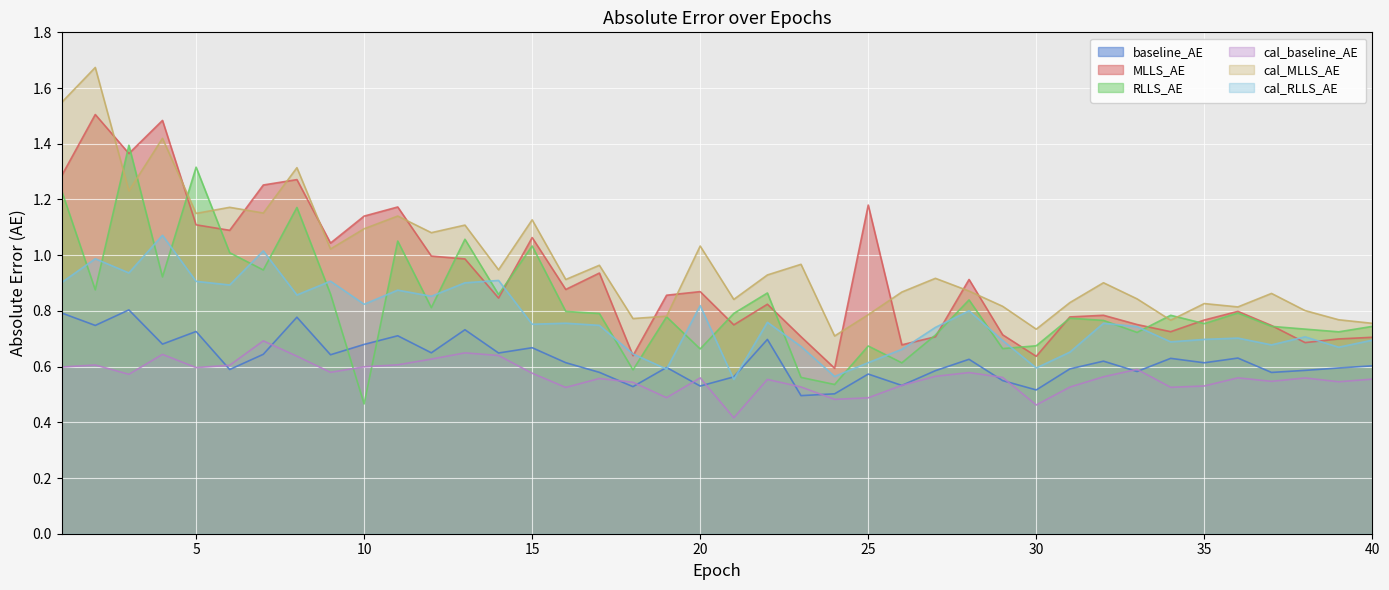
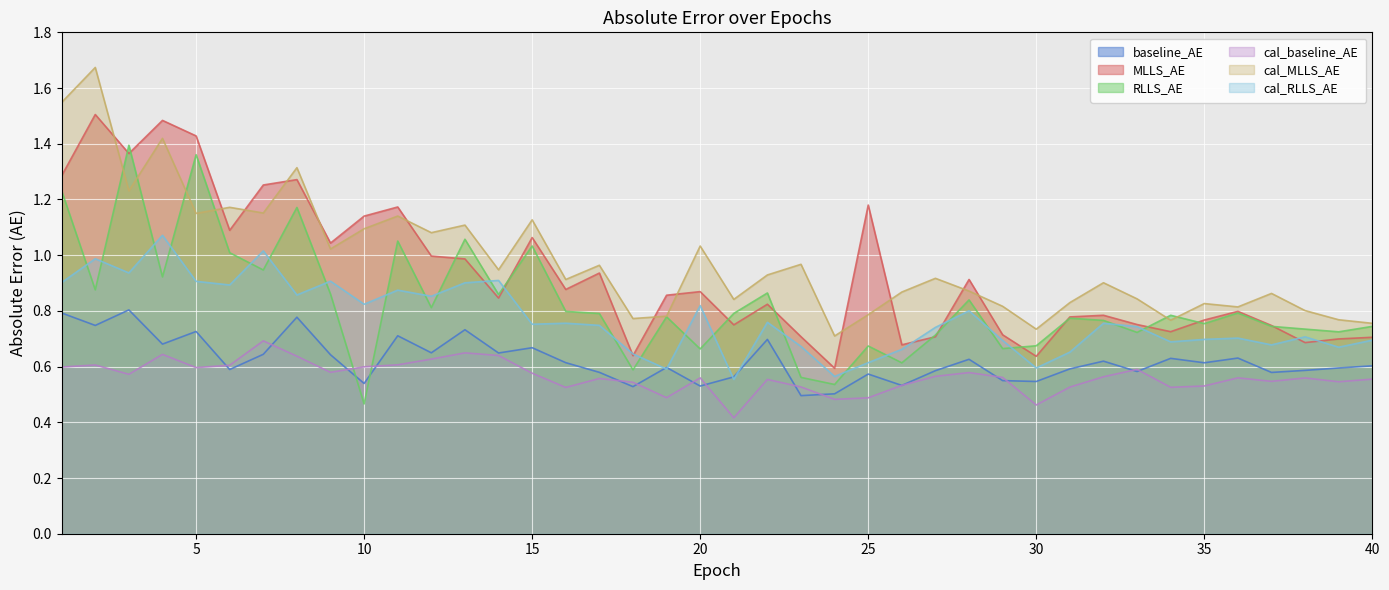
  {
    "baseline_AE": {
      "5": 0.73,
-     "10": 0.68,
+     "10": 0.54,
      "15": 0.67,
      "20": 0.53,
      "25": 0.57,
-     "30": 0.52,
+     "30": 0.55,
      "35": 0.61,
      "40": 0.60
    },
    "MLLS_AE": {
-     "5": 1.11,
+     "5": 1.43,
      "10": 1.14,
      "15": 1.06,
      "20": 0.87,
      "25": 1.18,
      "30": 0.64,
      "35": 0.77,
      "40": 0.71
    },
    "RLLS_AE": {
-     "5": 1.32,
+     "5": 1.36,
      "10": 0.47,
      "15": 1.03,
      "20": 0.66,
      "25": 0.67,
      "30": 0.67,
      "35": 0.75,
      "40": 0.74
    }
  }
